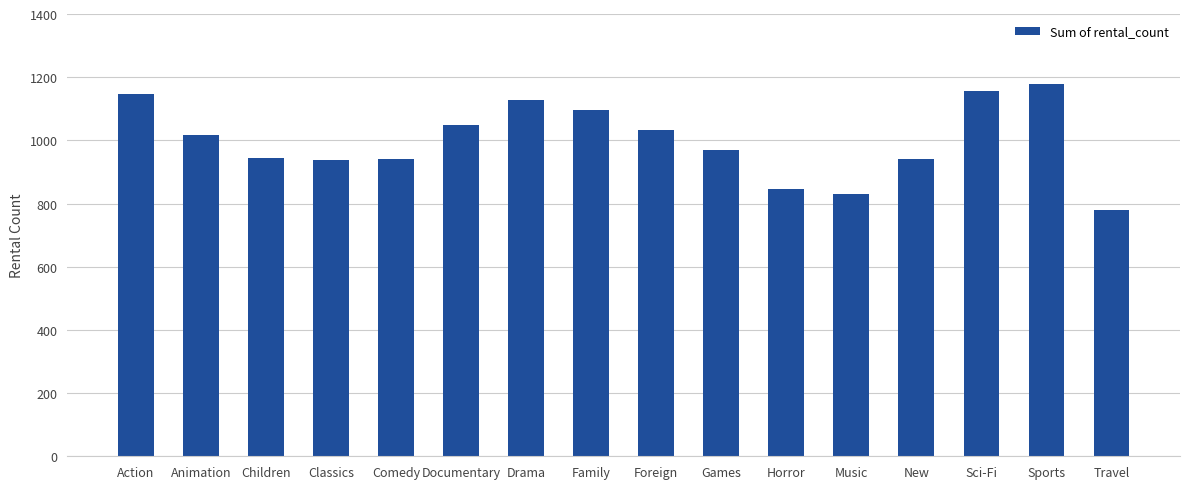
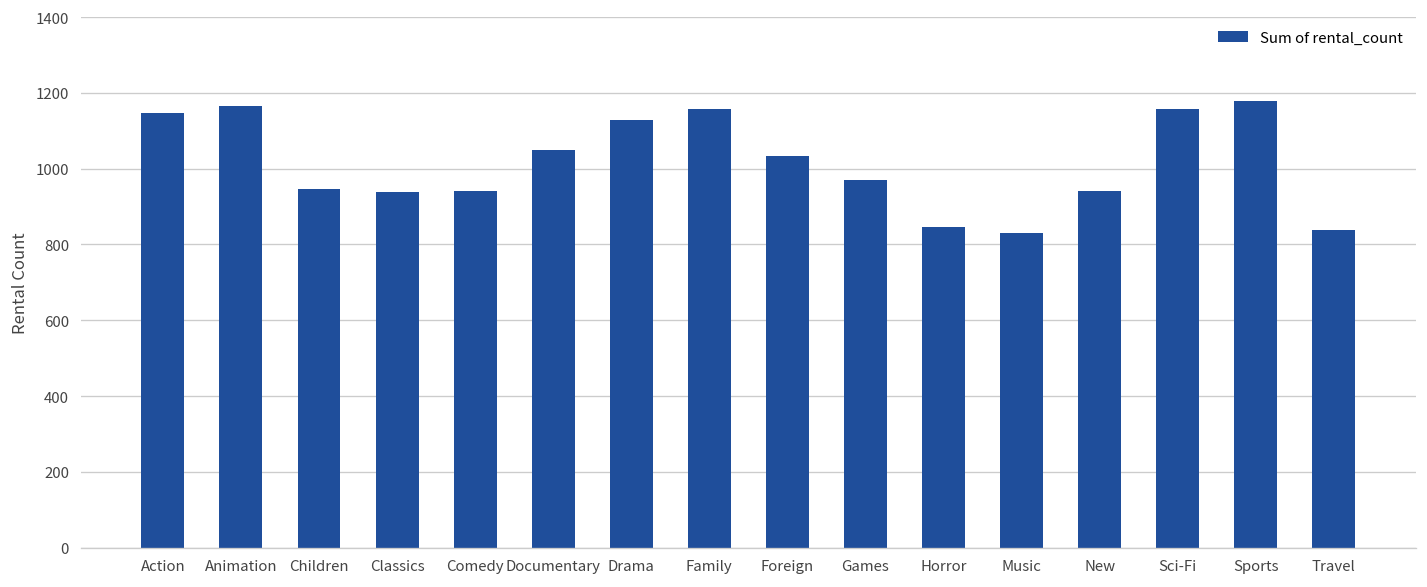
  {
    "Action": 1150,
-   "Animation": 1020,
+   "Animation": 1170,
    "Children": 950,
    "Classics": 940,
    "Comedy": 940,
    "Documentary": 1050,
    "Drama": 1130,
-   "Family": 1100,
+   "Family": 1160,
    "Foreign": 1030,
    "Games": 970,
    "Horror": 850,
    "Music": 830,
    "New": 940,
    "Sci-Fi": 1160,
    "Sports": 1180,
-   "Travel": 780
+   "Travel": 840
  }
